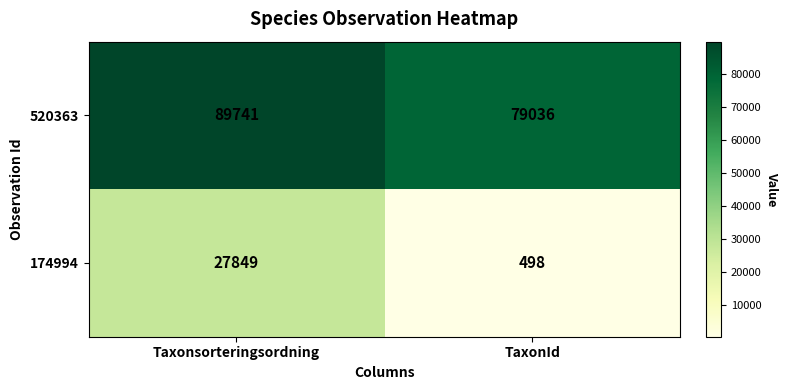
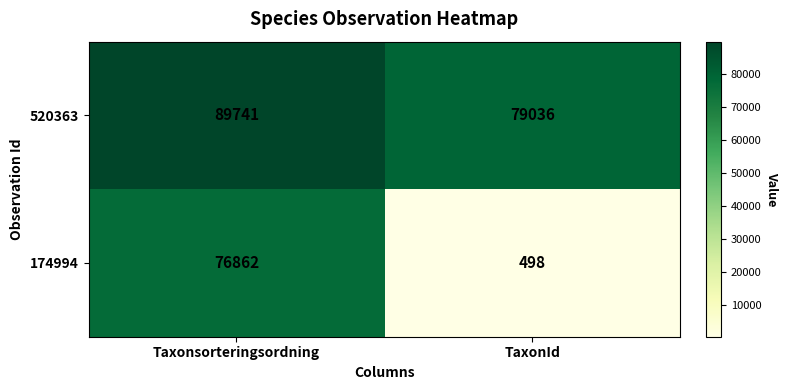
  {
    "520363": {
      "Taxonsorteringsordning": 89741,
      "TaxonId": 79036
    },
    "174994": {
-     "Taxonsorteringsordning": 27849,
+     "Taxonsorteringsordning": 76862,
      "TaxonId": 498
    }
  }
